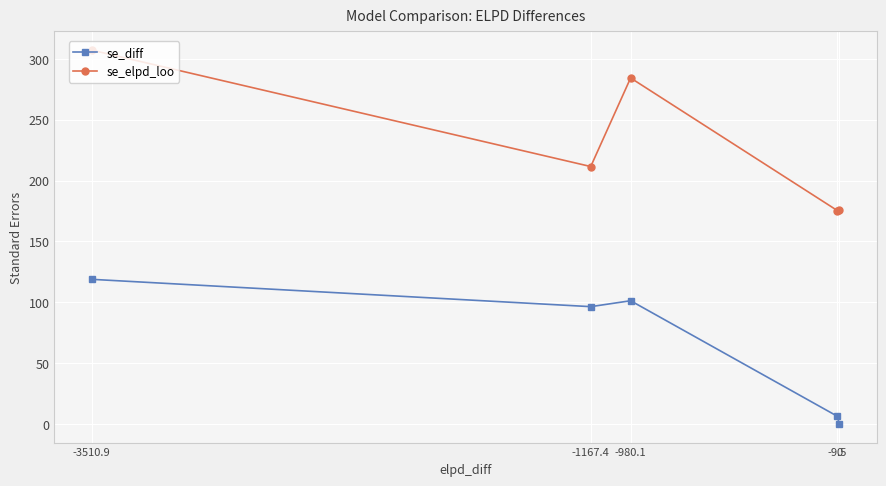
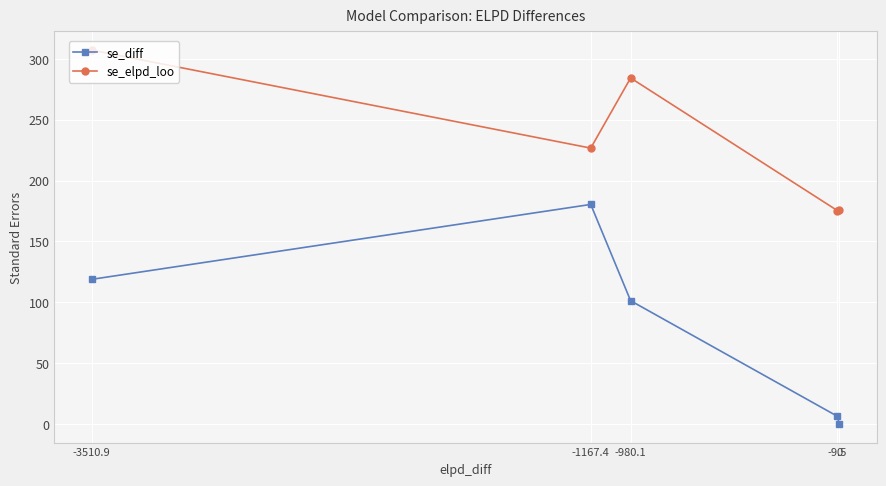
  {
    "se_diff": {
      "-3510.9": 119,
-     "-1167.4": 96,
+     "-1167.4": 180,
      "-980.1": 101
    },
    "se_elpd_loo": {
-     "-1167.4": 212,
+     "-1167.4": 227,
      "-980.1": 284
    }
  }
